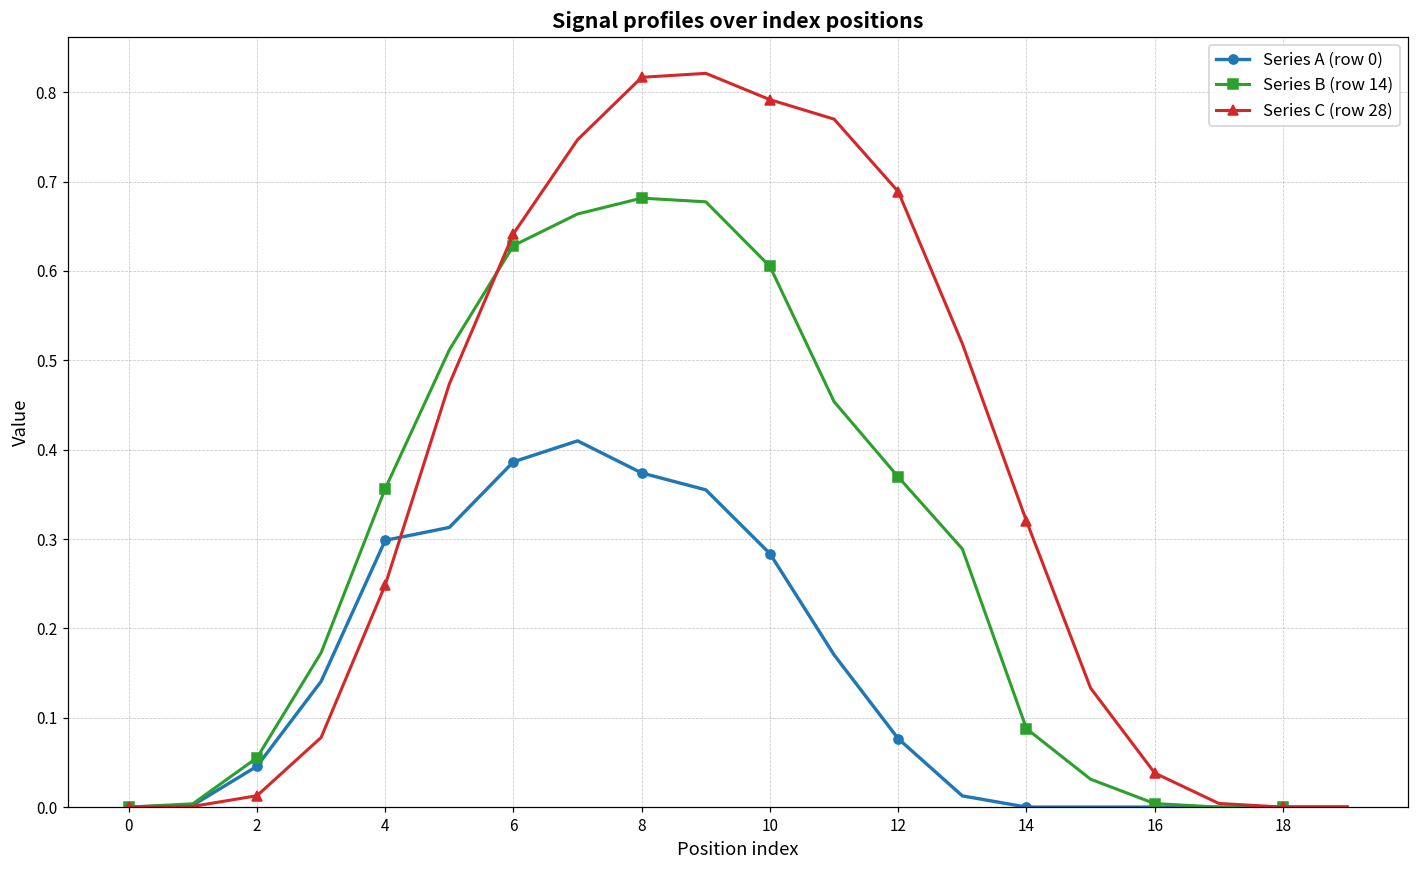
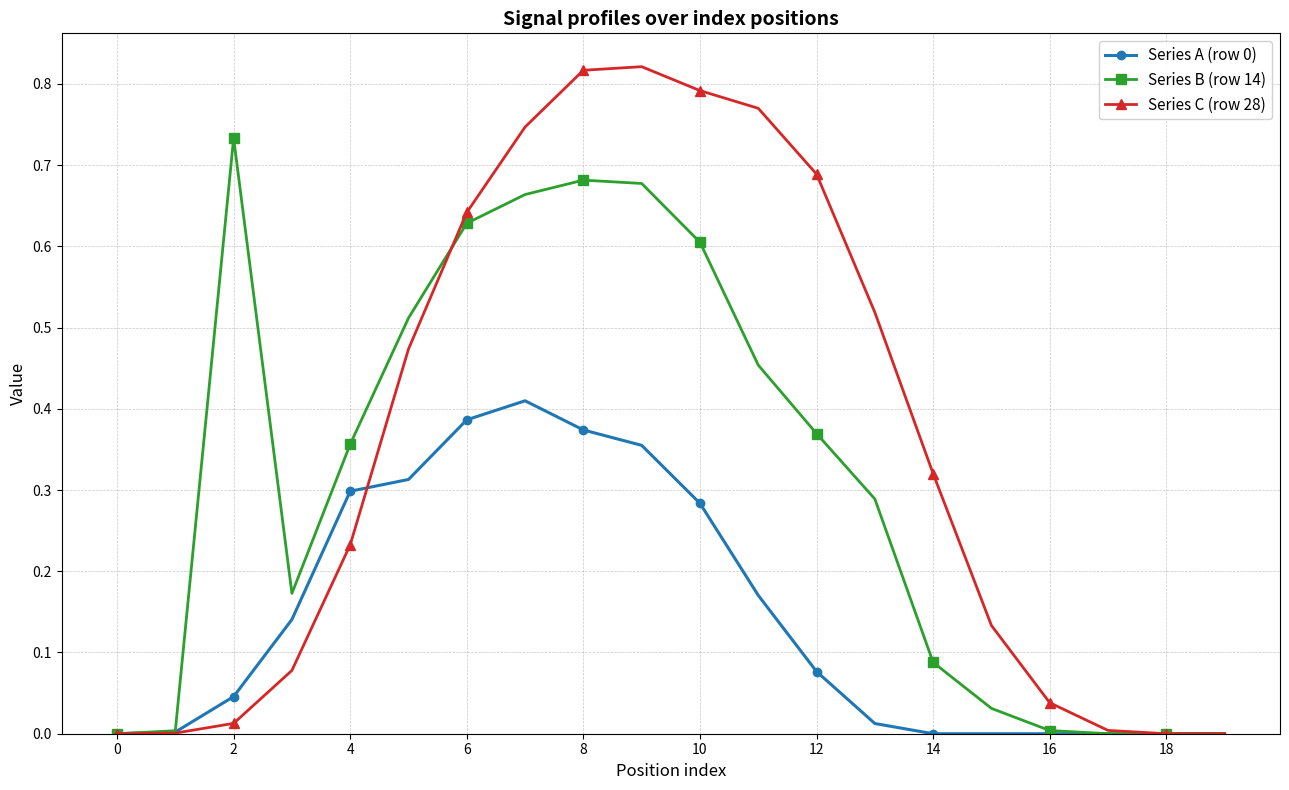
  {
    "Series A (row 0)": {
      "2": 0.05,
      "4": 0.30,
      "6": 0.39,
      "8": 0.37,
      "10": 0.28,
      "12": 0.08,
      "14": 0.00,
      "16": 0.00
    },
    "Series B (row 14)": {
-     "2": 0.06,
+     "2": 0.73,
      "4": 0.36,
      "6": 0.63,
      "8": 0.68,
      "10": 0.60,
      "12": 0.37,
      "14": 0.09,
      "16": 0.00
    },
    "Series C (row 28)": {
      "2": 0.01,
-     "4": 0.25,
+     "4": 0.23,
      "6": 0.64,
      "8": 0.82,
      "10": 0.79,
      "12": 0.69,
      "14": 0.32,
      "16": 0.04
    }
  }
